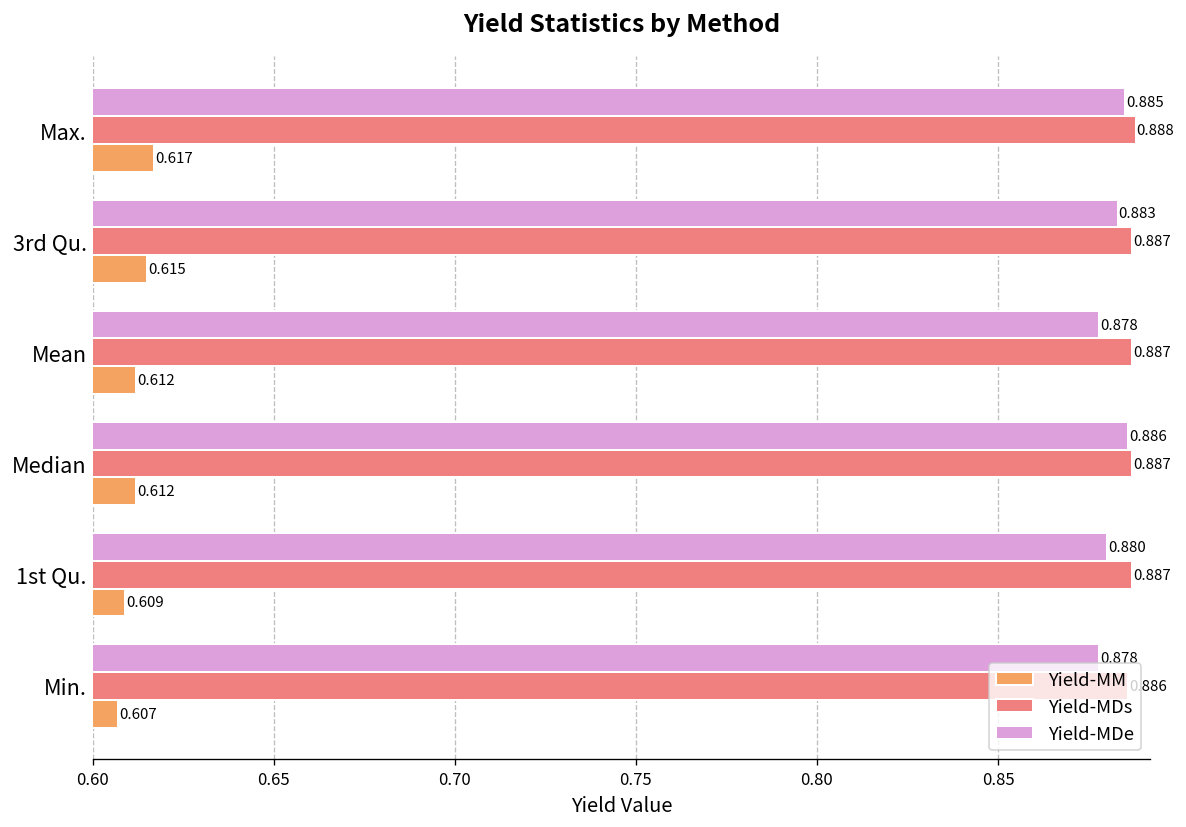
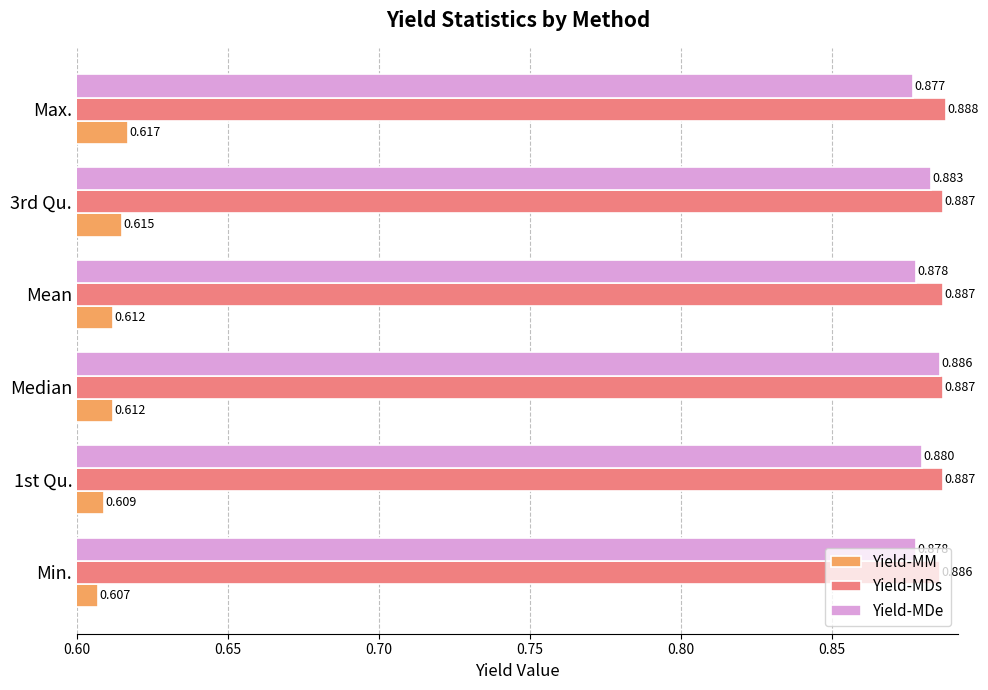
  {
    "Yield-MDe": {
-     "Max.": 0.885,
+     "Max.": 0.877,
      "3rd Qu.": 0.883,
      "Mean": 0.878,
      "Median": 0.886,
      "1st Qu.": 0.880
    }
  }
